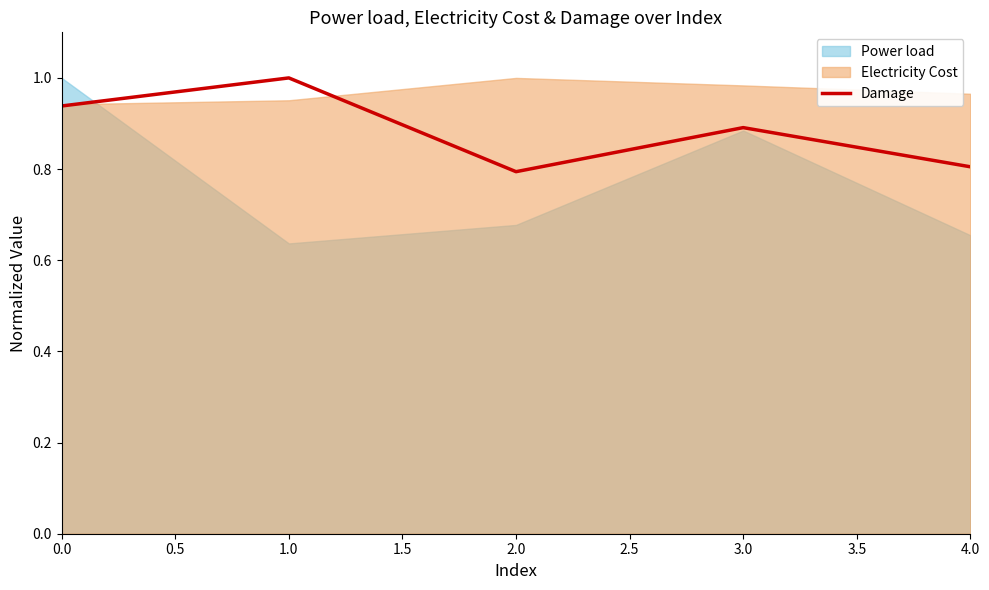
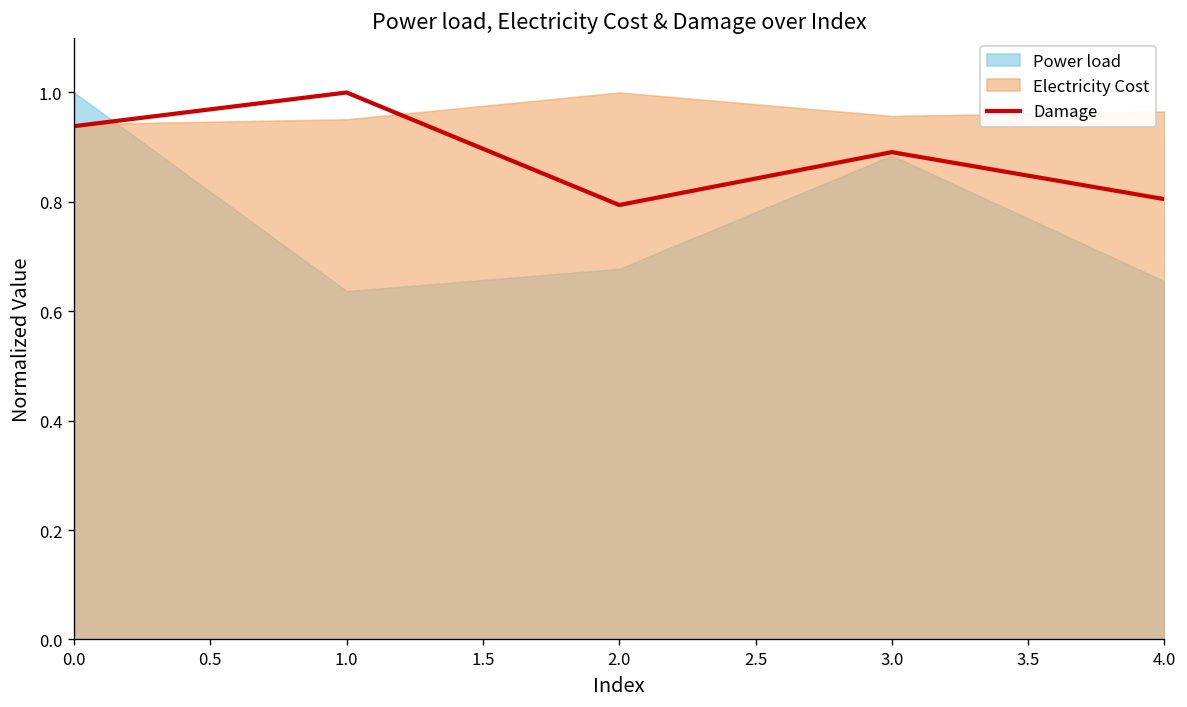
  {
    "Power load": {
      "0.0": 1.00,
      "1.0": 0.64,
      "2.0": 0.68,
      "3.0": 0.88,
      "4.0": 0.65
    },
    "Damage": {
      "1.0": 1.00,
      "2.0": 0.79,
      "3.0": 0.89,
      "4.0": 0.81
    },
    "Electricity Cost": {
      "1.0": 0.95,
      "2.0": 1.00,
-     "3.0": 0.98,
+     "3.0": 0.96,
      "4.0": 0.97
    }
  }
